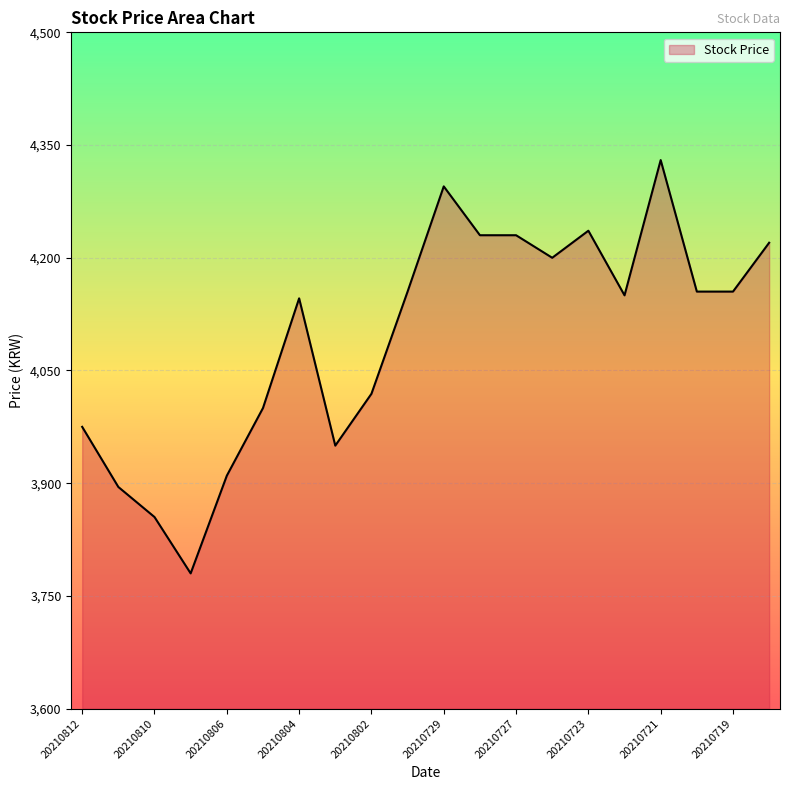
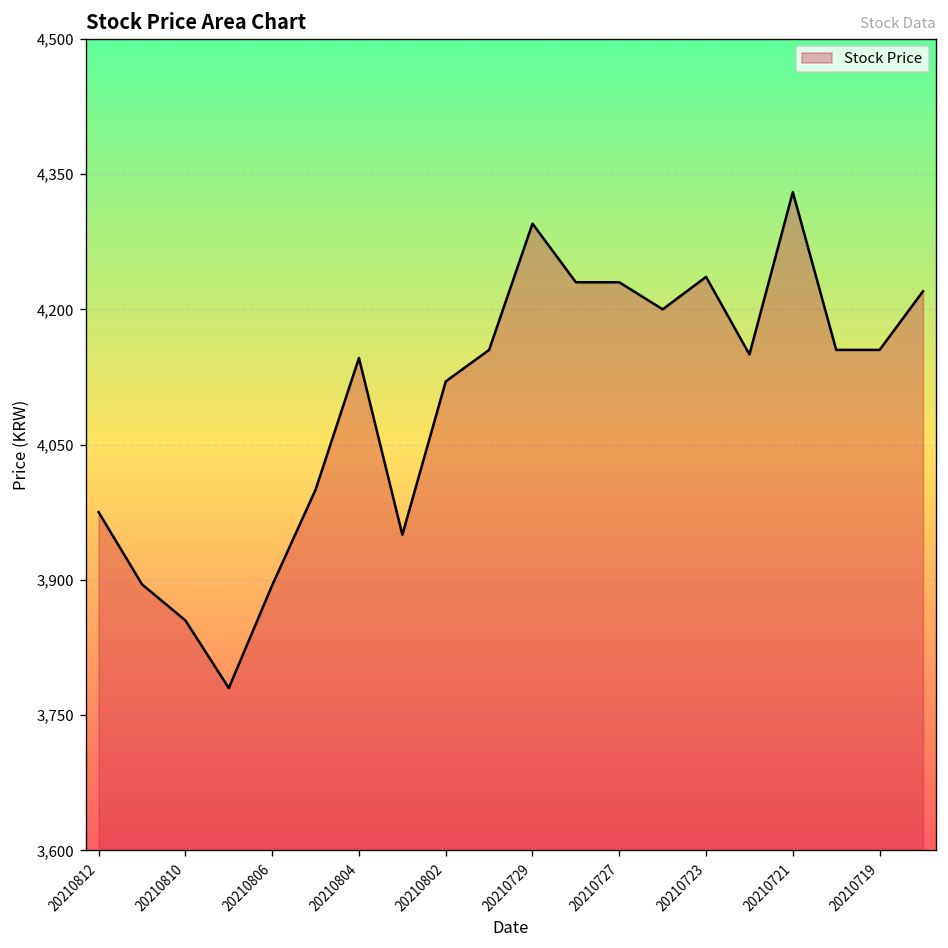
  {
    "20210812": "3,980",
    "20210810": "3,860",
-   "20210806": "3,910",
+   "20210806": "3,890",
    "20210804": "4,150",
-   "20210802": "4,020",
+   "20210802": "4,120",
    "20210729": "4,300",
    "20210727": "4,230",
    "20210723": "4,240",
    "20210721": "4,330",
    "20210719": "4,160"
  }
